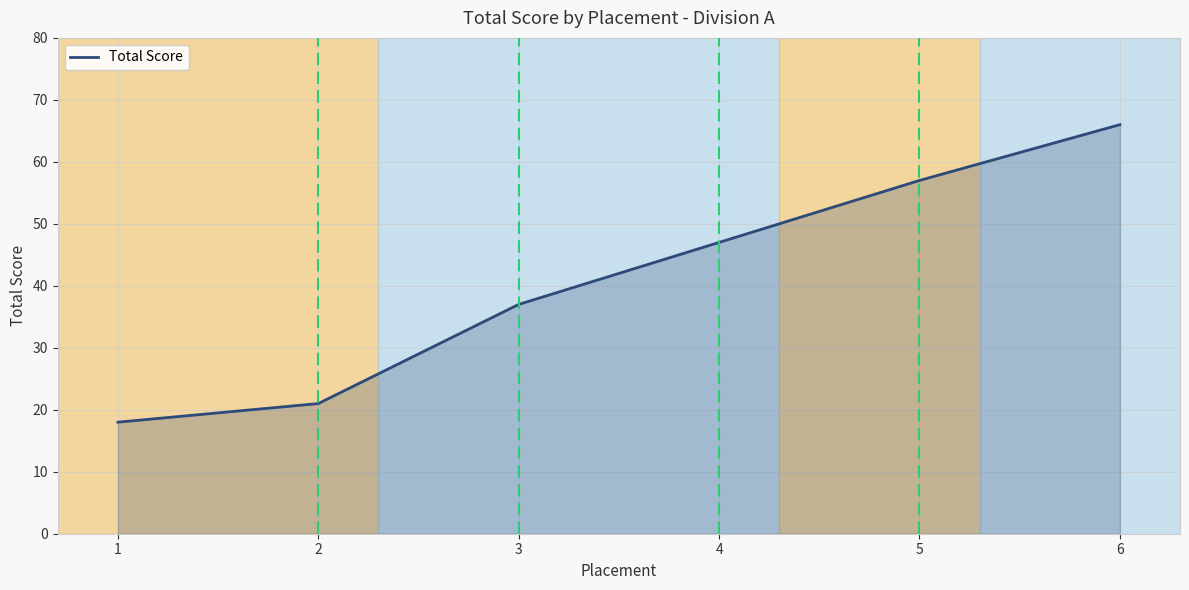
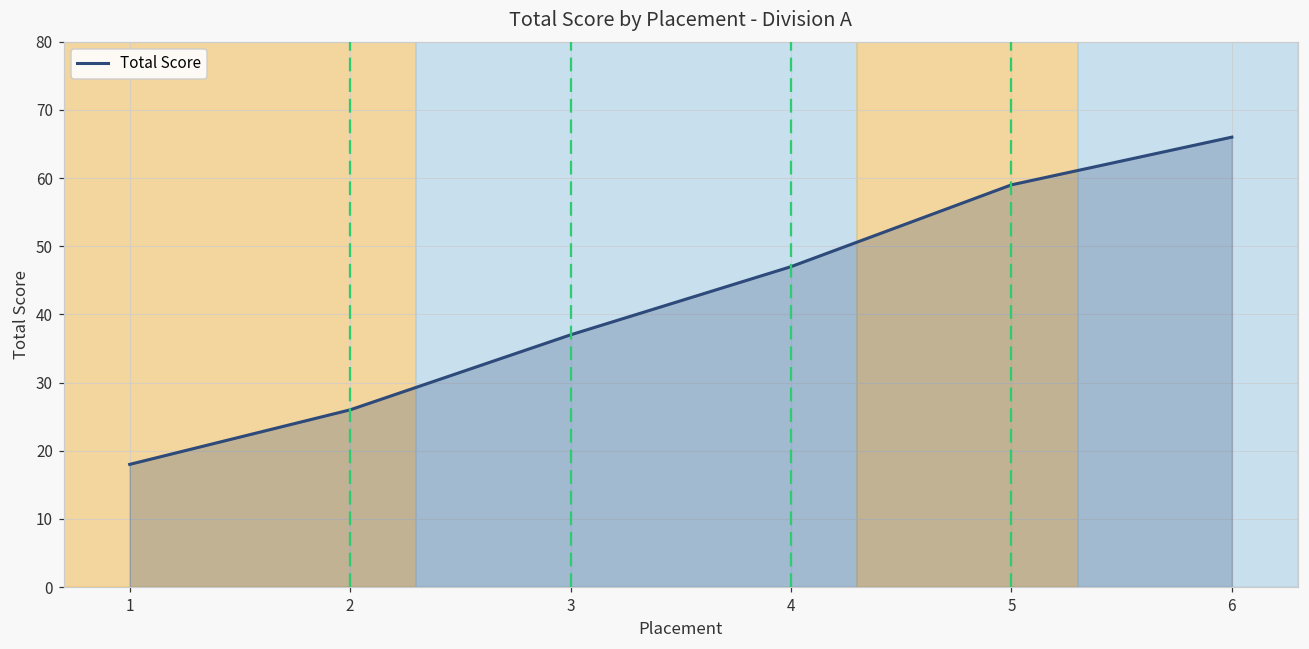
  {
    "1": 18,
-   "2": 21,
+   "2": 26,
    "3": 37,
    "4": 47,
-   "5": 57,
+   "5": 59,
    "6": 66
  }
